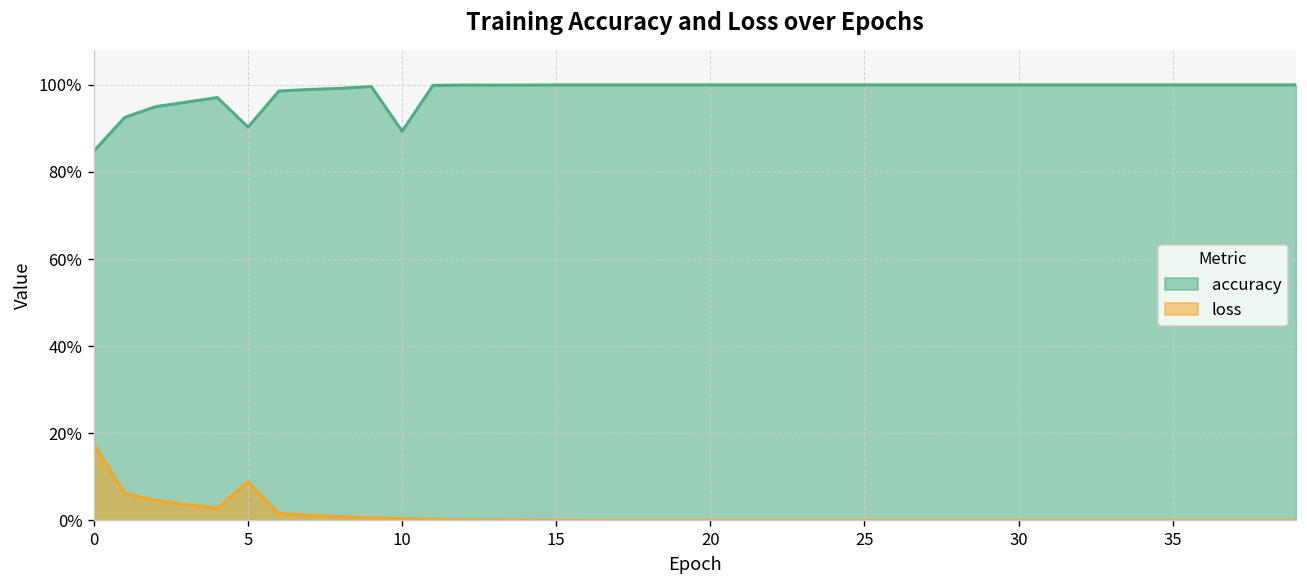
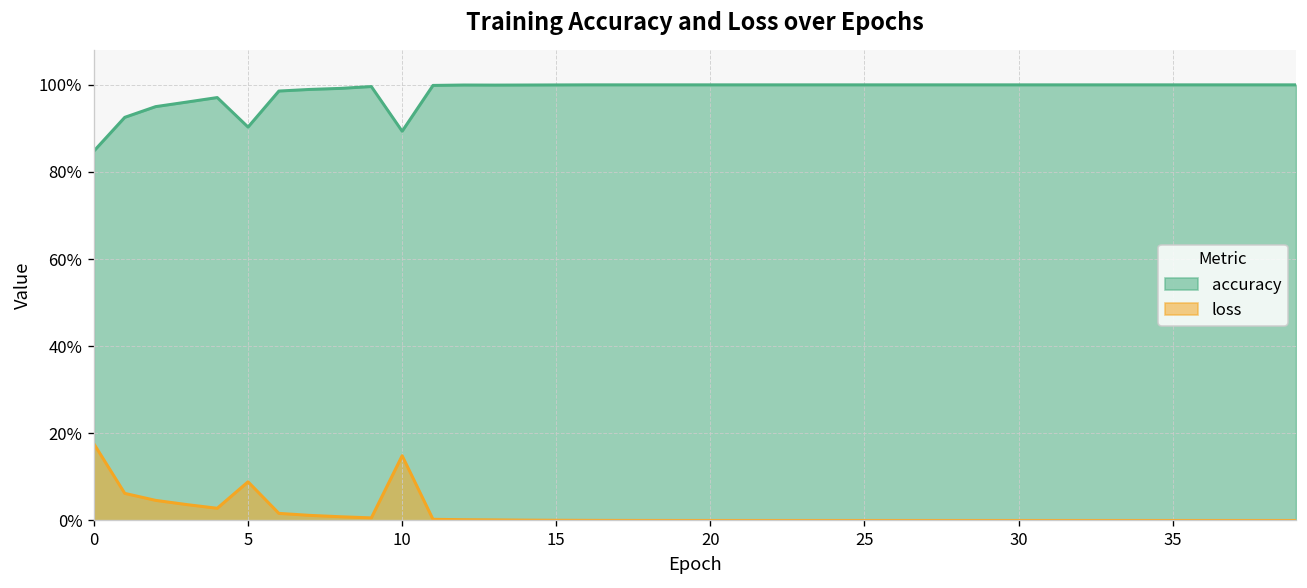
  {
    "accuracy": {
      "0": "85%",
      "5": "90%",
      "10": "89%",
      "15": "100%",
      "20": "100%",
      "25": "100%",
      "30": "100%",
      "35": "100%"
    },
    "loss": {
      "0": "18%",
      "5": "9%",
-     "10": "0%",
+     "10": "15%",
      "15": "0%",
      "20": "0%",
      "25": "0%",
      "30": "0%",
      "35": "0%"
    }
  }
